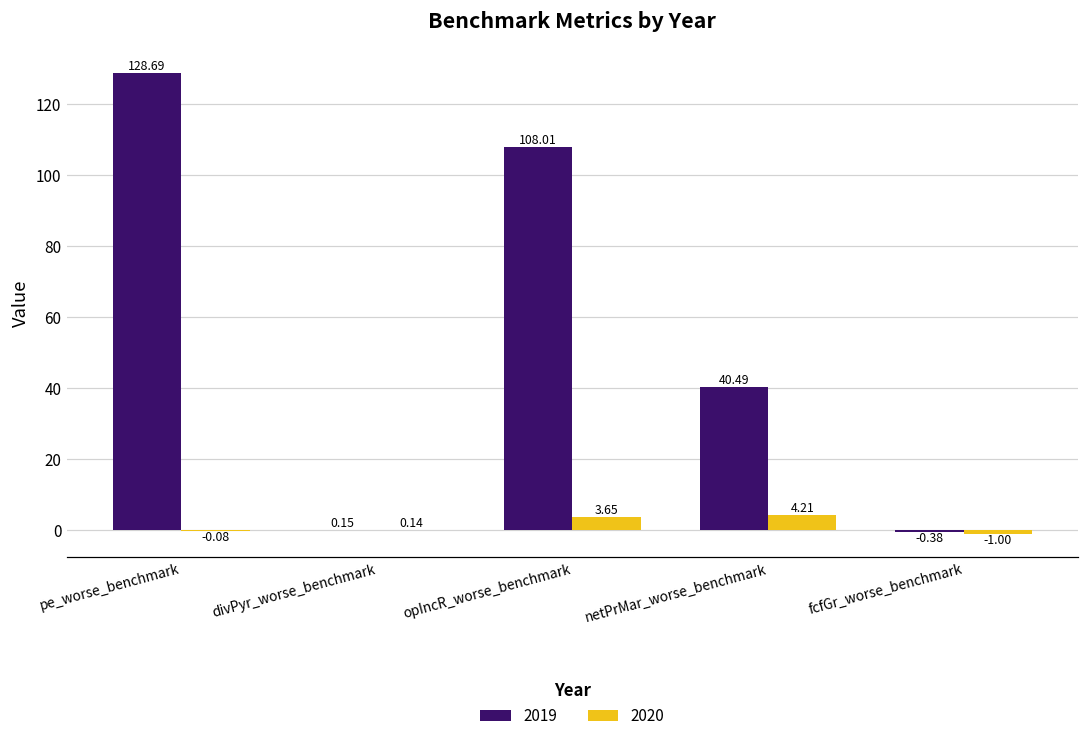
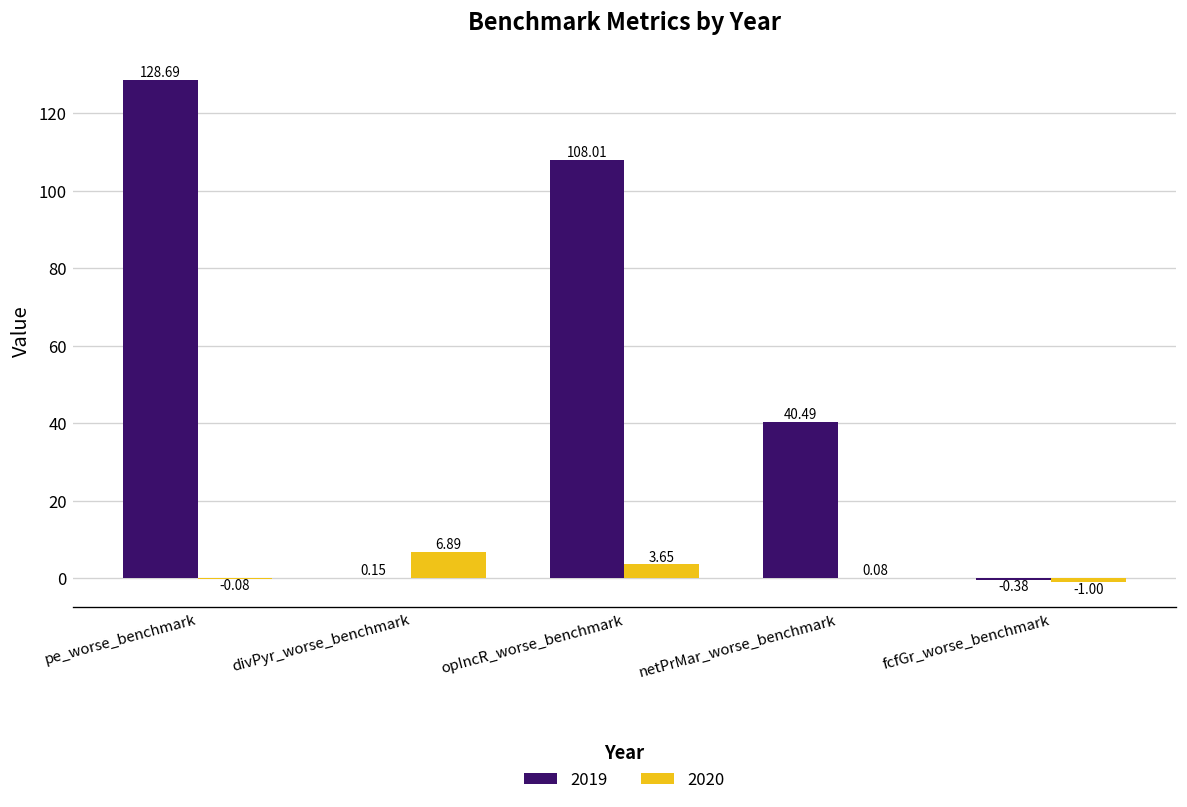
  {
    "2019": {
      "pe_worse_benchmark": 128.69,
      "divPyr_worse_benchmark": 0.15,
      "opIncR_worse_benchmark": 108.01,
      "netPrMar_worse_benchmark": 40.49,
      "fcfGr_worse_benchmark": -0.38
    },
    "2020": {
      "pe_worse_benchmark": -0.08,
-     "divPyr_worse_benchmark": 0.14,
+     "divPyr_worse_benchmark": 6.89,
      "opIncR_worse_benchmark": 3.65,
-     "netPrMar_worse_benchmark": 4.21,
+     "netPrMar_worse_benchmark": 0.08,
      "fcfGr_worse_benchmark": -1.00
    }
  }
